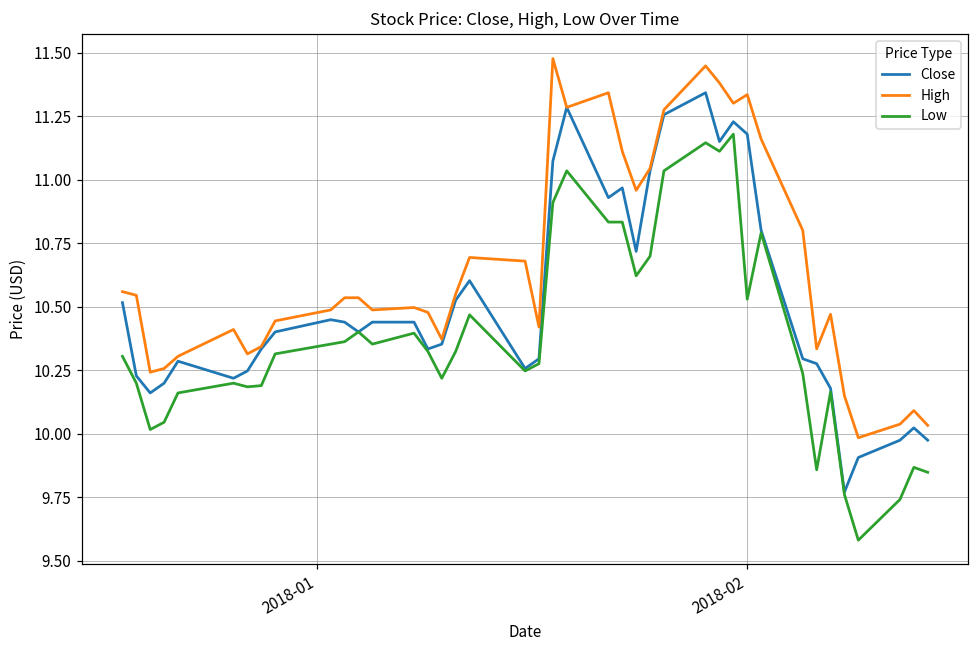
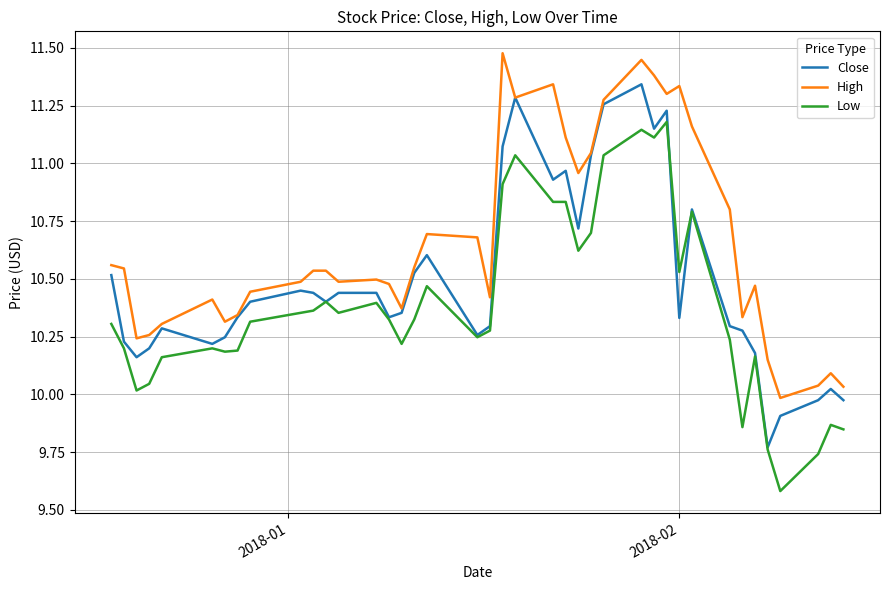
  {
    "Close": {
-     "2018-02": 11.18
+     "2018-02": 10.33
    },
    "High": {
      "2018-02": 11.34
    },
    "Low": {
      "2018-02": 10.53
    }
  }
